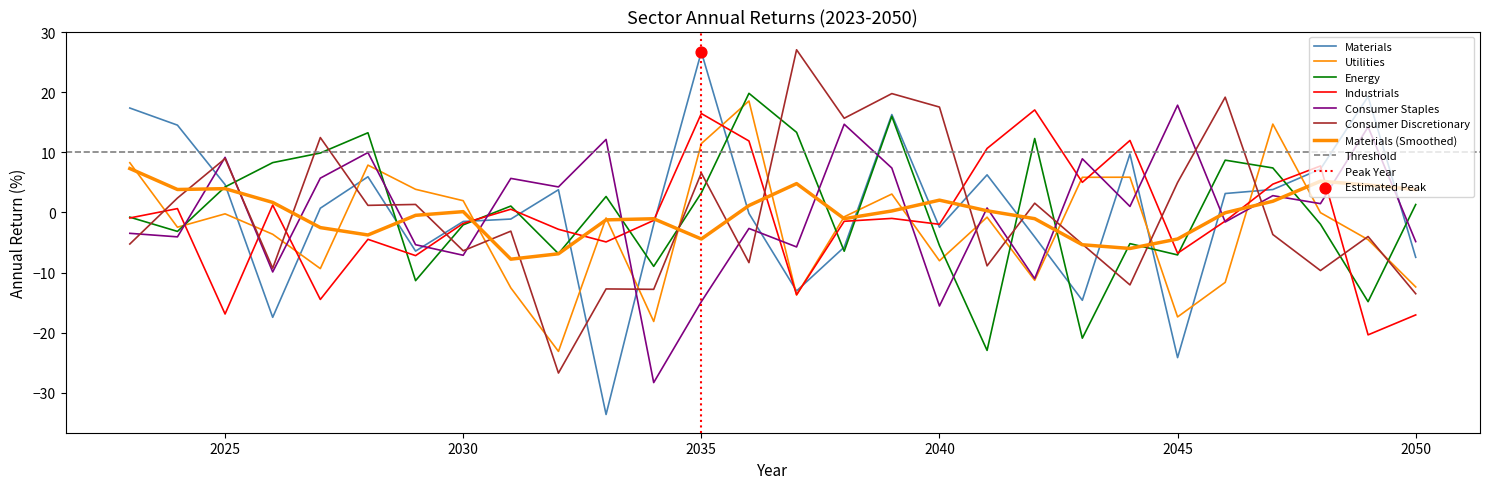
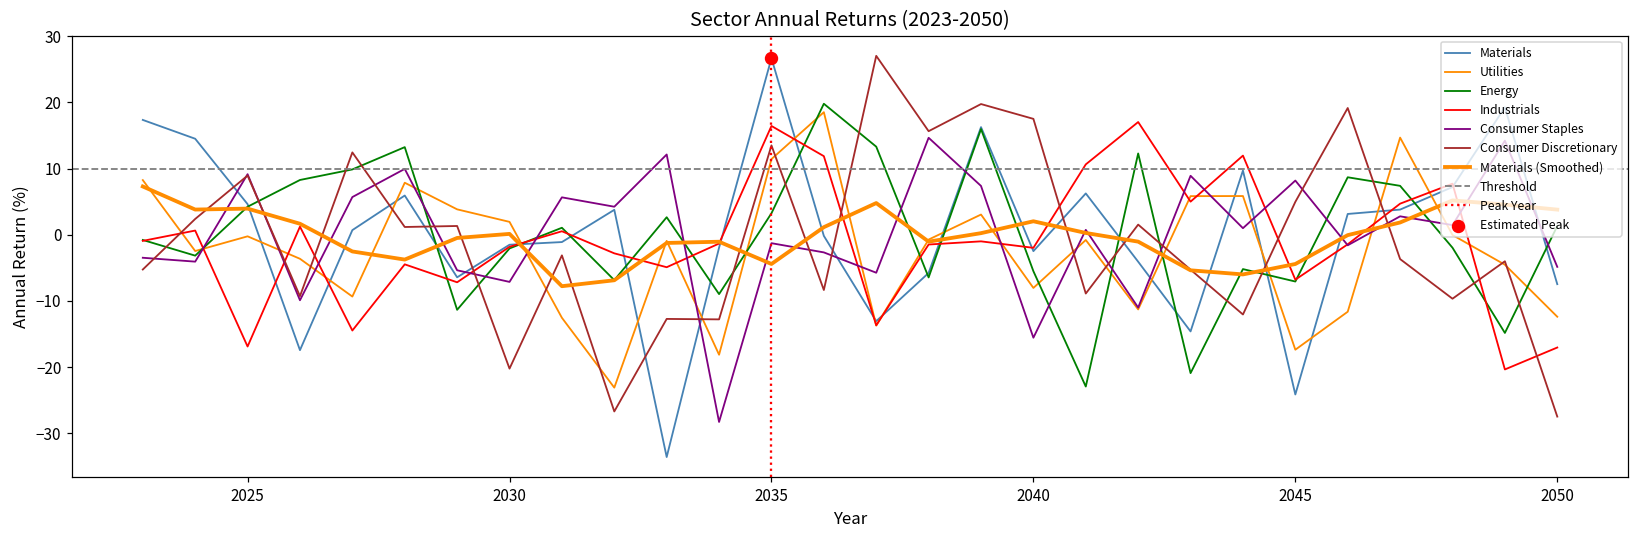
  {
    "Materials": {
      "2040": -2,
      "2045": -24,
      "2050": -7
    },
    "Energy": {
      "2035": 3,
      "2040": -6,
      "2050": 1
    },
    "Consumer Staples": {
      "2030": -7,
-     "2035": -15,
+     "2035": -1,
      "2040": -16,
-     "2045": 18,
+     "2045": 8,
      "2050": -5
    },
    "Consumer Discretionary": {
-     "2030": -6,
-     "2035": 7,
+     "2030": -20,
+     "2035": 14,
      "2040": 18,
      "2045": 5,
-     "2050": -14
+     "2050": -27
    }
  }
